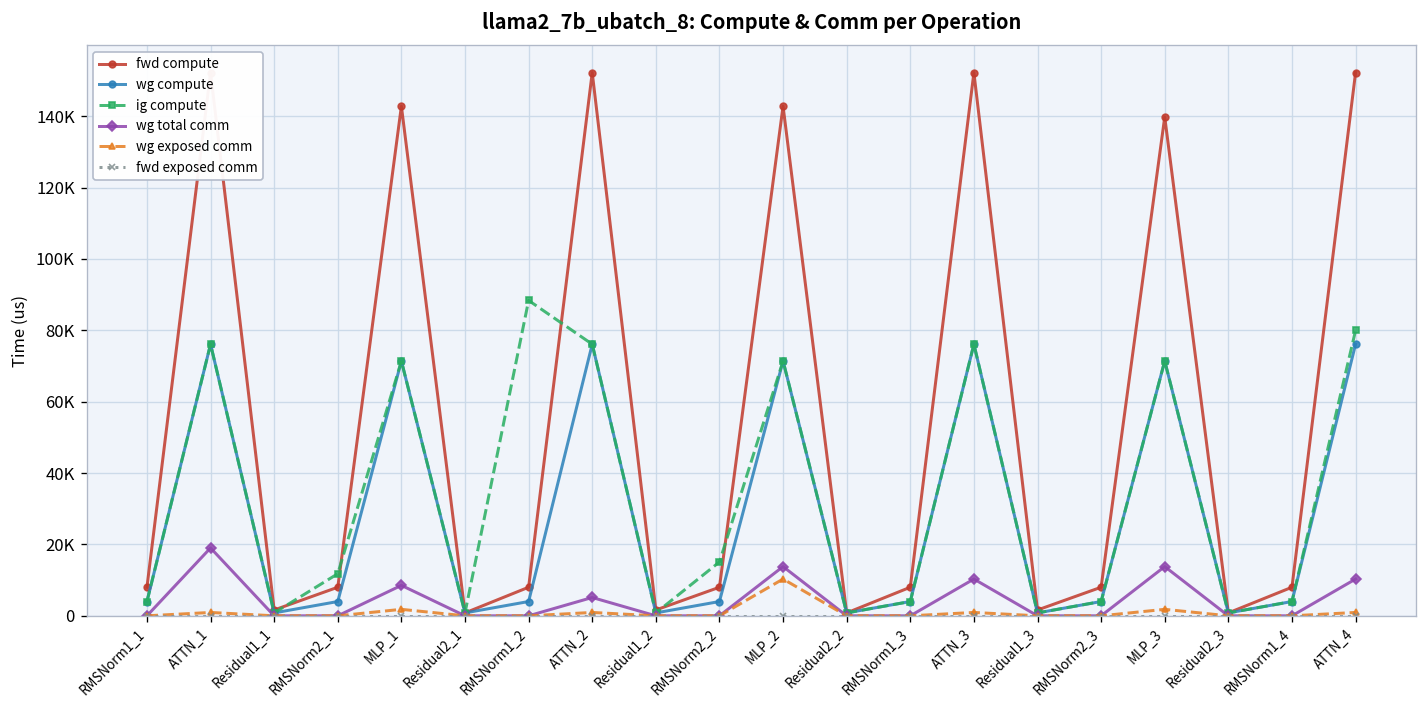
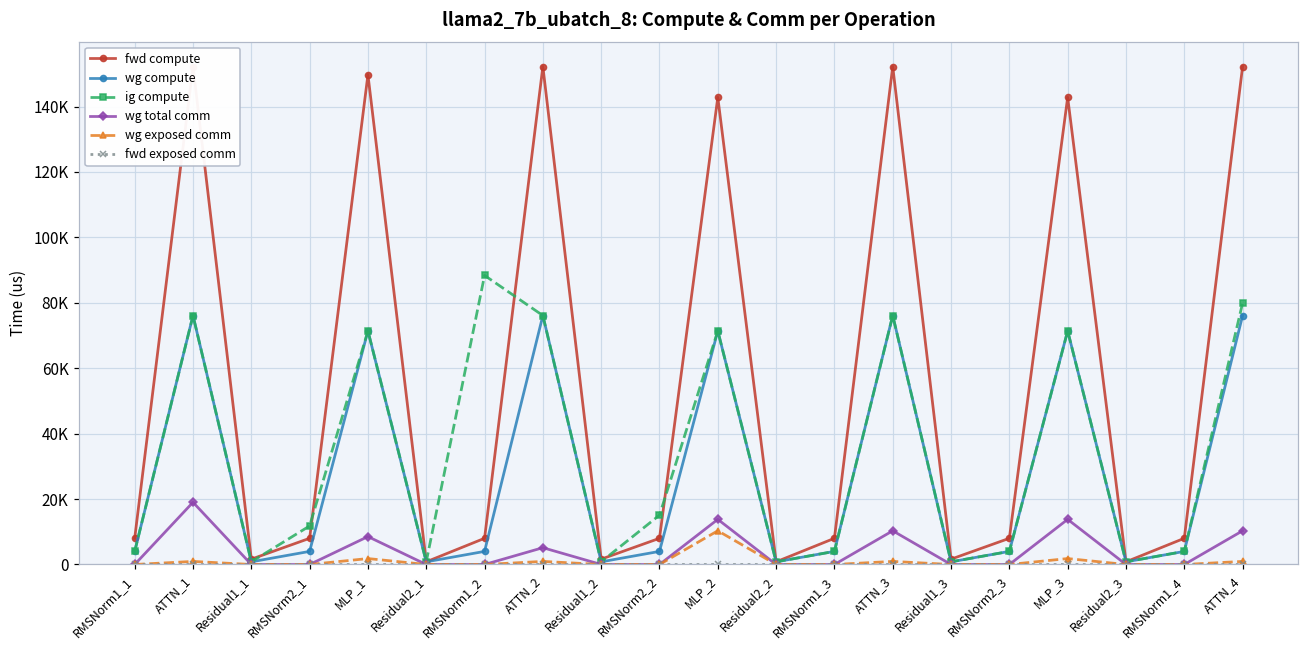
  {
    "fwd compute": {
      "RMSNorm1_1": 8000,
      "RMSNorm2_1": 8000,
-     "MLP_1": 143000,
+     "MLP_1": 150000,
      "RMSNorm1_2": 8000,
      "ATTN_2": 152000,
      "RMSNorm2_2": 8000,
      "MLP_2": 143000,
      "RMSNorm1_3": 8000,
      "ATTN_3": 152000,
      "RMSNorm2_3": 8000,
-     "MLP_3": 140000,
+     "MLP_3": 143000,
      "RMSNorm1_4": 8000,
      "ATTN_4": 152000
    },
    "wg compute": {
      "RMSNorm2_1": 4000,
      "RMSNorm1_2": 4000,
      "RMSNorm2_2": 4000,
      "ATTN_4": 76000
    },
    "ig compute": {
      "RMSNorm2_1": 12000,
      "RMSNorm1_2": 88000,
      "RMSNorm2_2": 15000,
      "ATTN_4": 80000
    },
    "wg total comm": {
      "ATTN_1": 19000,
      "MLP_1": 9000,
      "ATTN_2": 5000,
      "MLP_2": 14000,
      "ATTN_3": 10000,
      "MLP_3": 14000,
      "ATTN_4": 10000
    },
    "wg exposed comm": {
      "ATTN_1": 1000,
      "MLP_1": 2000,
      "ATTN_2": 1000,
      "MLP_2": 10000,
      "ATTN_3": 1000,
      "MLP_3": 2000,
      "ATTN_4": 1000
    },
    "fwd exposed comm": {
      "ATTN_1": 0,
      "MLP_1": 0,
      "ATTN_2": 0,
      "MLP_2": 0,
      "ATTN_3": 0,
      "MLP_3": 0,
      "ATTN_4": 0
    }
  }
